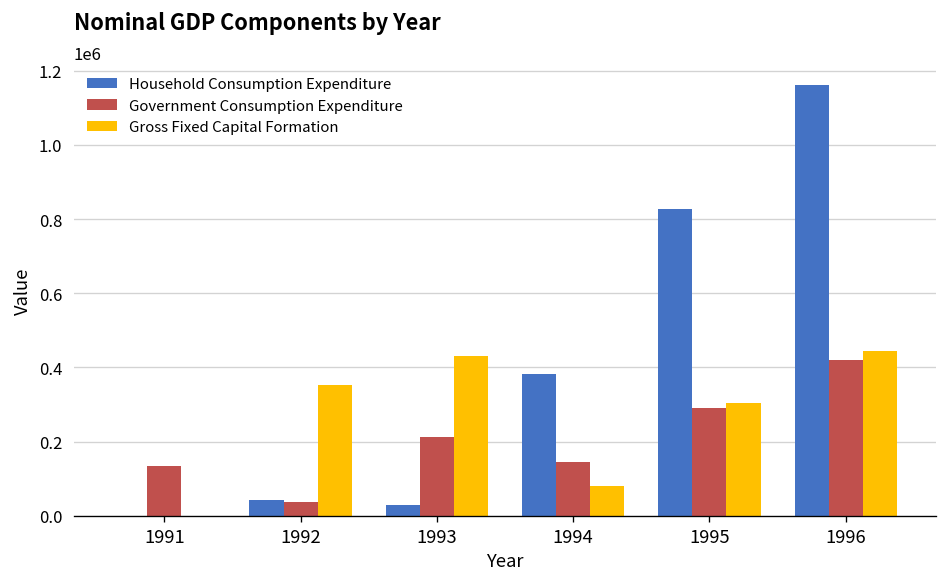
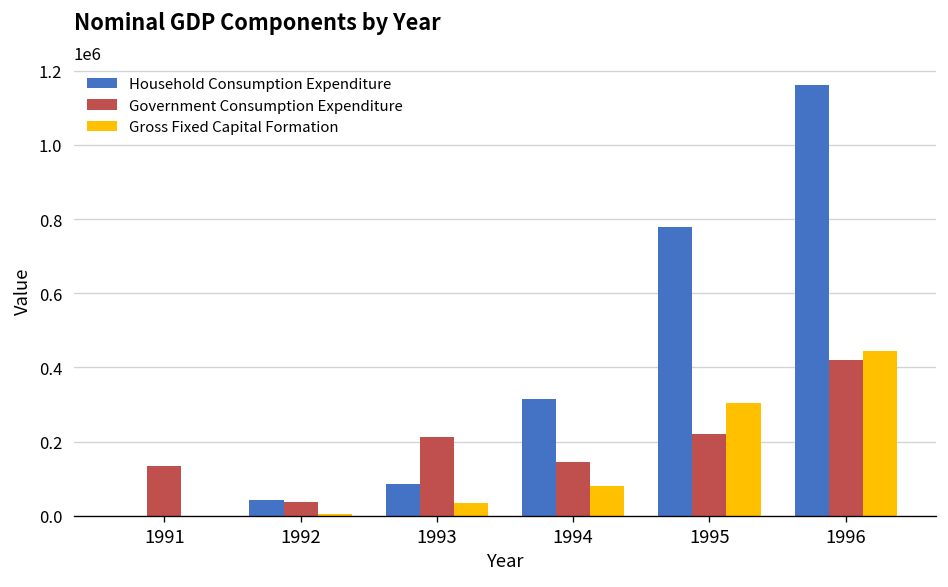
  {
    "Household Consumption Expenditure": {
      "1992": 40000,
-     "1993": 30000,
-     "1994": 380000,
-     "1995": 830000,
+     "1993": 80000,
+     "1994": 320000,
+     "1995": 780000,
      "1996": 1160000
    },
    "Government Consumption Expenditure": {
      "1991": 140000,
      "1992": 40000,
      "1993": 210000,
      "1994": 150000,
-     "1995": 290000,
+     "1995": 220000,
      "1996": 420000
    },
    "Gross Fixed Capital Formation": {
-     "1992": 350000,
-     "1993": 430000,
+     "1992": 0,
+     "1993": 40000,
      "1994": 80000,
      "1995": 300000,
      "1996": 450000
    }
  }
